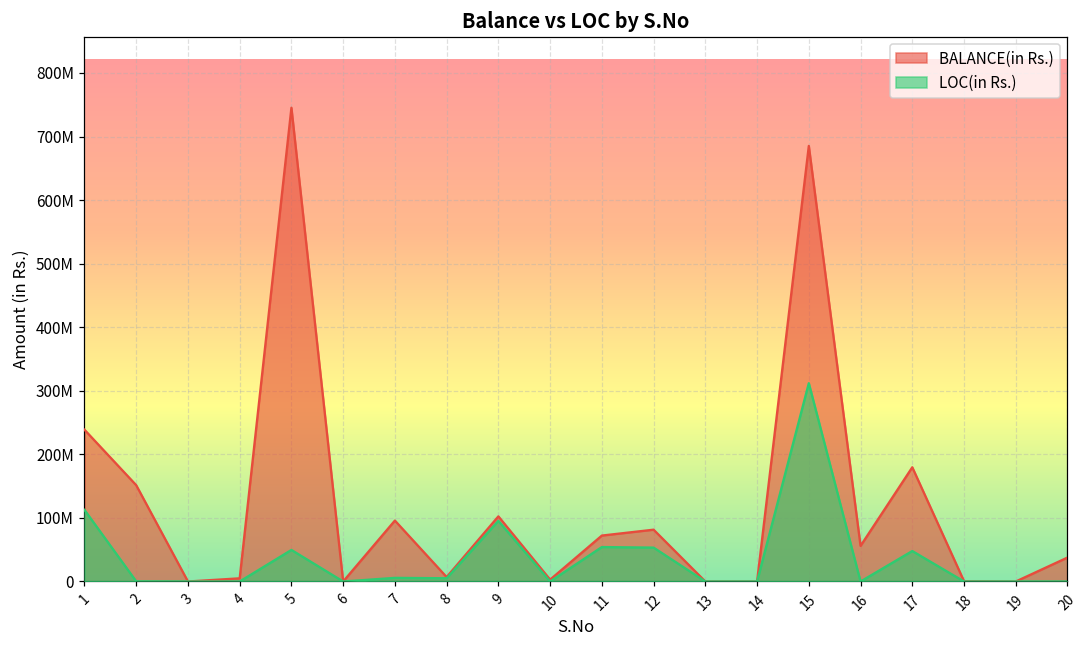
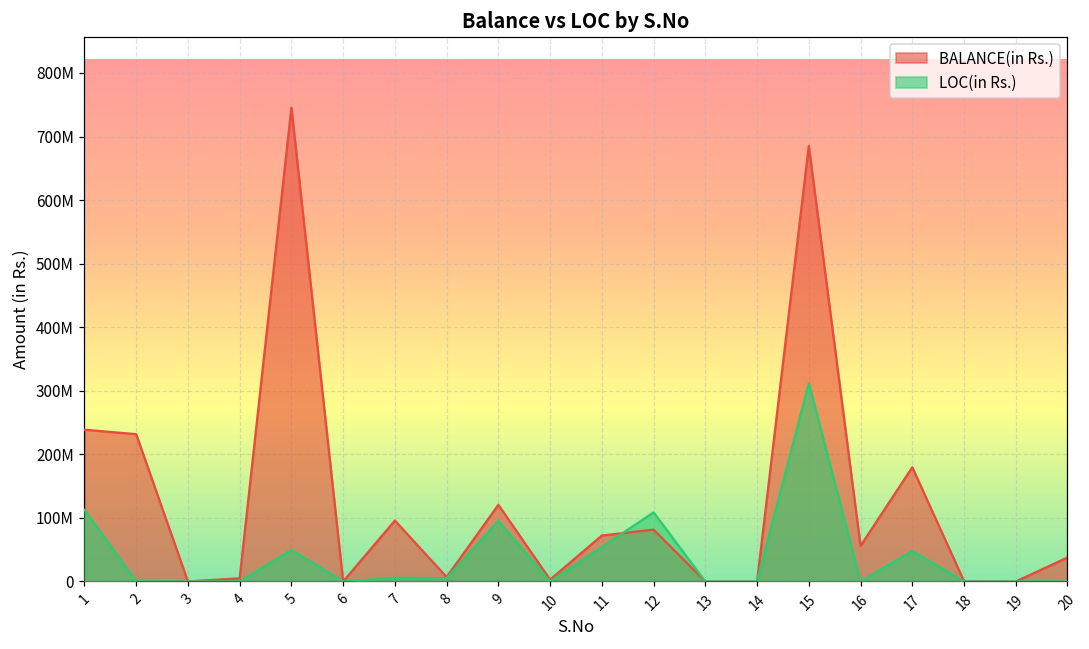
  {
    "BALANCE(in Rs.)": {
      "1": 240000000,
-     "2": 150000000,
+     "2": 230000000,
      "4": 10000000,
      "5": 750000000,
      "7": 100000000,
-     "9": 100000000,
+     "9": 120000000,
      "11": 70000000,
      "12": 80000000,
      "15": 690000000,
      "16": 60000000,
      "17": 180000000,
      "20": 40000000
    },
    "LOC(in Rs.)": {
      "1": 110000000,
      "2": 0,
      "4": 0,
      "5": 50000000,
      "7": 10000000,
      "9": 100000000,
      "11": 50000000,
-     "12": 50000000,
+     "12": 110000000,
      "15": 310000000,
      "16": 0,
      "17": 50000000,
      "20": 0
    }
  }
